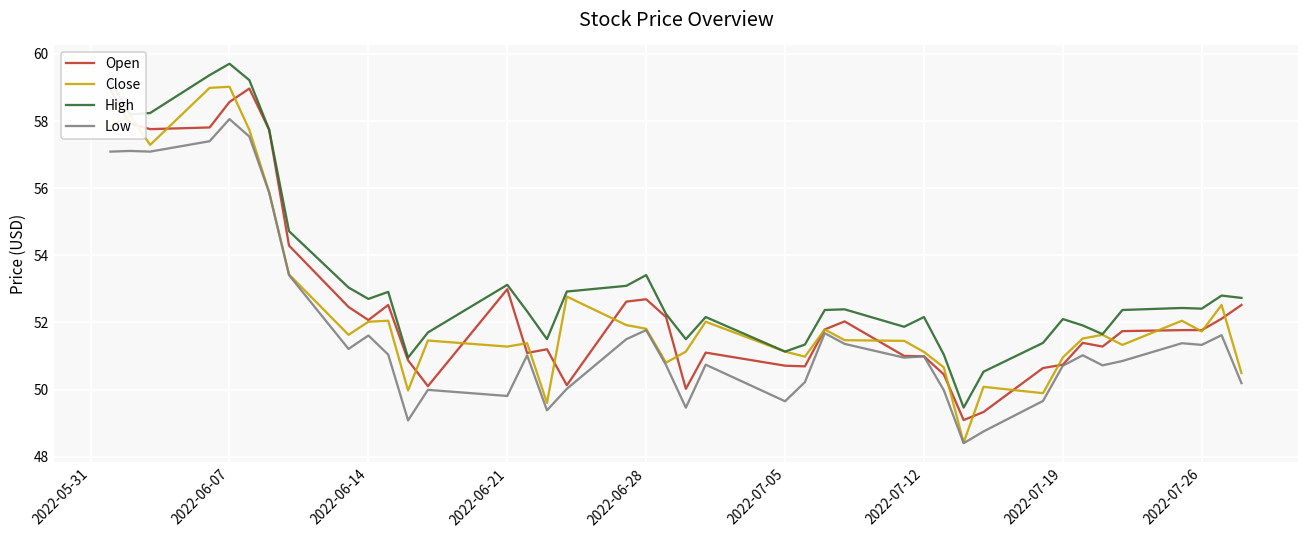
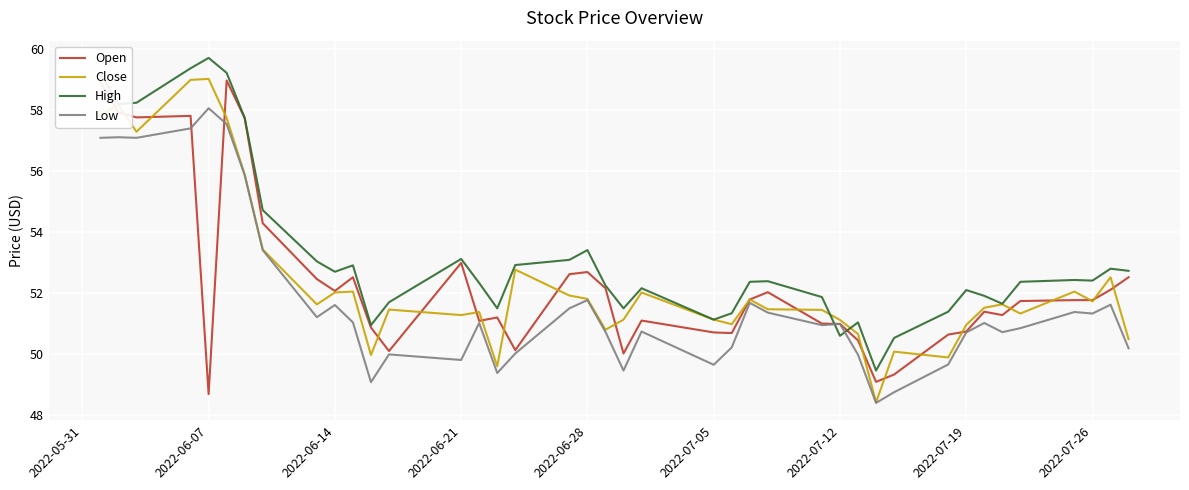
  {
    "Open": {
-     "2022-06-07": 58.6,
+     "2022-06-07": 48.7,
      "2022-06-21": 53.0,
      "2022-06-28": 52.7,
      "2022-07-05": 50.7
    },
    "Close": {
      "2022-06-07": 59.0,
      "2022-06-21": 51.3,
      "2022-07-12": 51.1,
      "2022-07-19": 51.0
    },
    "High": {
      "2022-06-07": 59.7,
      "2022-06-14": 52.7,
      "2022-06-21": 53.1,
      "2022-06-28": 53.4,
-     "2022-07-12": 52.2,
+     "2022-07-12": 50.6,
      "2022-07-19": 52.1,
      "2022-07-26": 52.4
    },
    "Low": {
      "2022-06-07": 58.1,
      "2022-06-14": 51.6,
      "2022-06-21": 49.8,
      "2022-07-05": 49.7,
      "2022-07-26": 51.3
    }
  }
